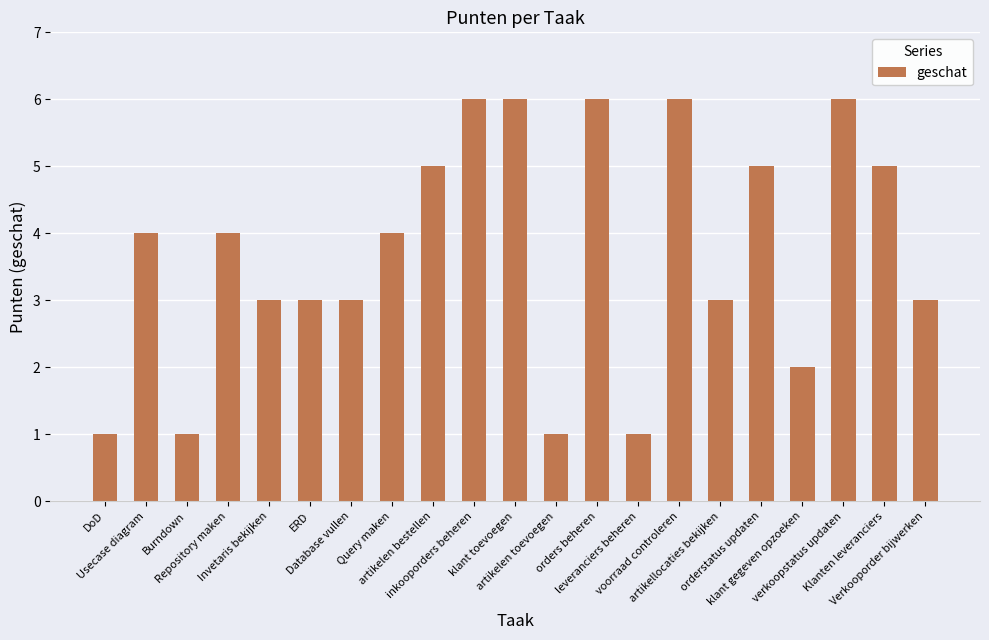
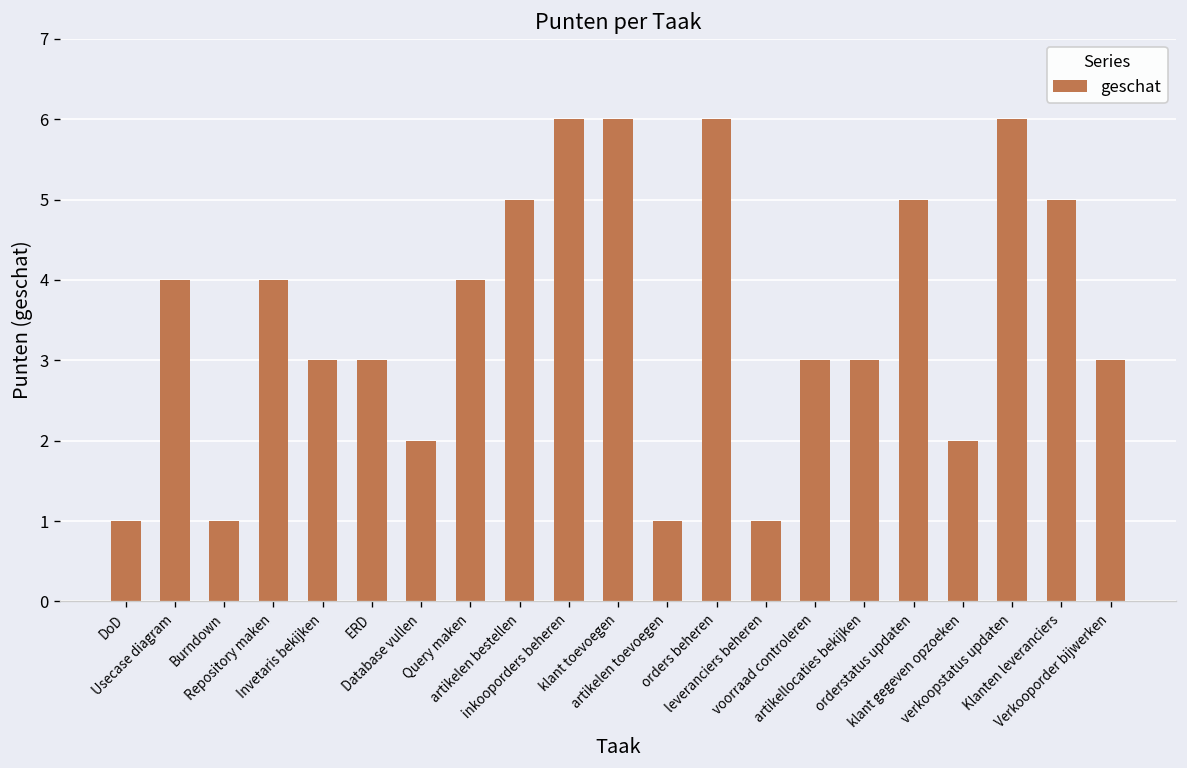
  {
    "DoD": 1,
    "Usecase diagram": 4,
    "Burndown": 1,
    "Repository maken": 4,
    "Invetaris bekijken": 3,
    "ERD": 3,
-   "Database vullen": 3,
+   "Database vullen": 2,
    "Query maken": 4,
    "artikelen bestellen": 5,
    "inkooporders beheren": 6,
    "klant toevoegen": 6,
    "artikelen toevoegen": 1,
    "orders beheren": 6,
    "leveranciers beheren": 1,
-   "voorraad controleren": 6,
+   "voorraad controleren": 3,
    "artikellocaties bekijken": 3,
    "orderstatus updaten": 5,
    "klant gegeven opzoeken": 2,
    "verkoopstatus updaten": 6,
    "Klanten leveranciers": 5,
    "Verkooporder bijwerken": 3
  }
